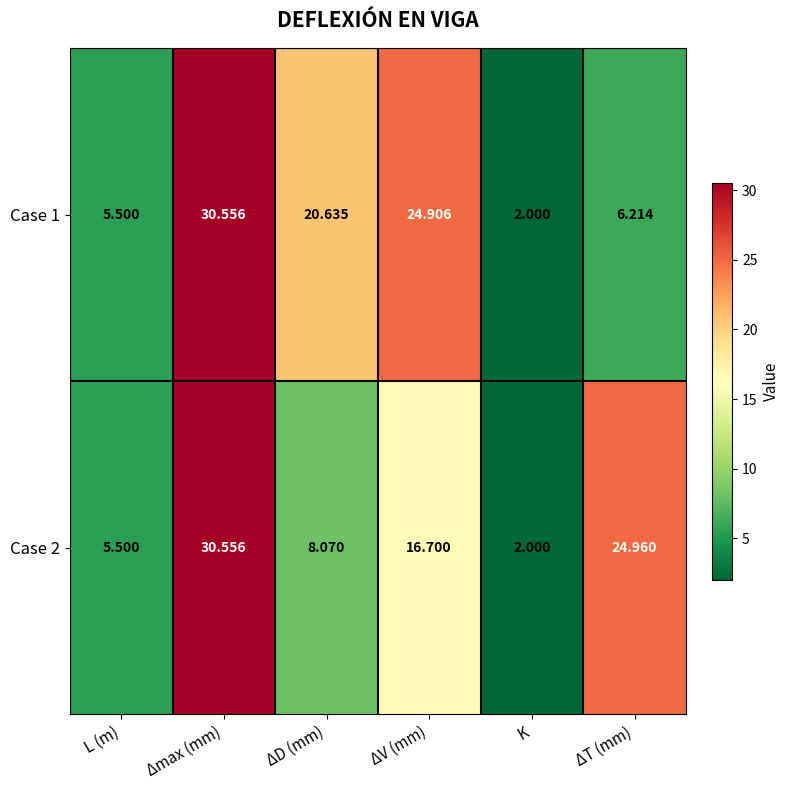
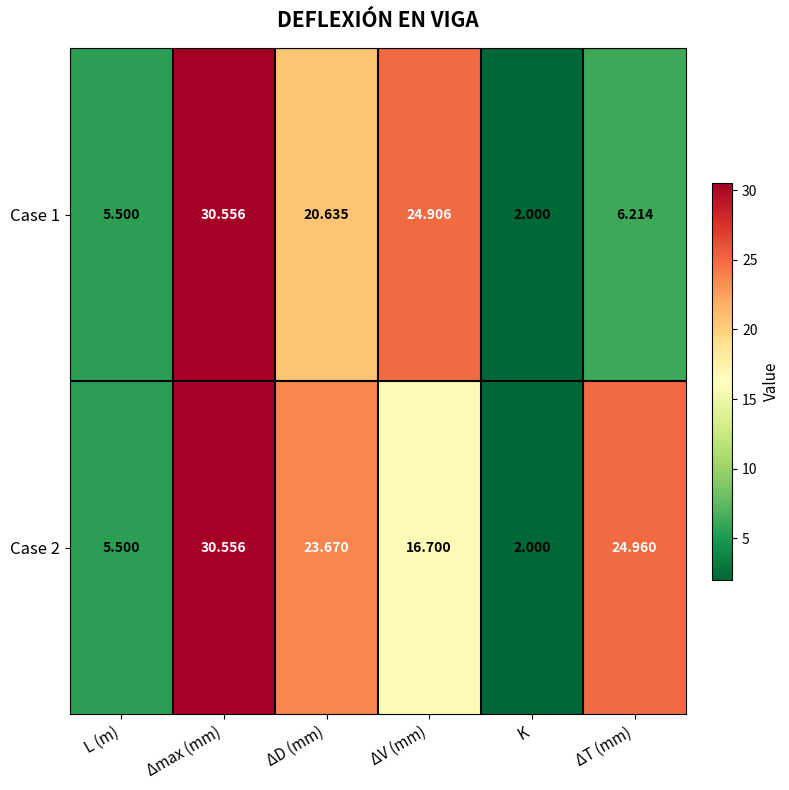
  {
    "Case 1": {
      "L (m)": 5.500,
      "Δmax (mm)": 30.556,
      "ΔD (mm)": 20.635,
      "ΔV (mm)": 24.906,
      "K": 2.000,
      "ΔT (mm)": 6.214
    },
    "Case 2": {
      "L (m)": 5.500,
      "Δmax (mm)": 30.556,
-     "ΔD (mm)": 8.070,
+     "ΔD (mm)": 23.670,
      "ΔV (mm)": 16.700,
      "K": 2.000,
      "ΔT (mm)": 24.960
    }
  }
